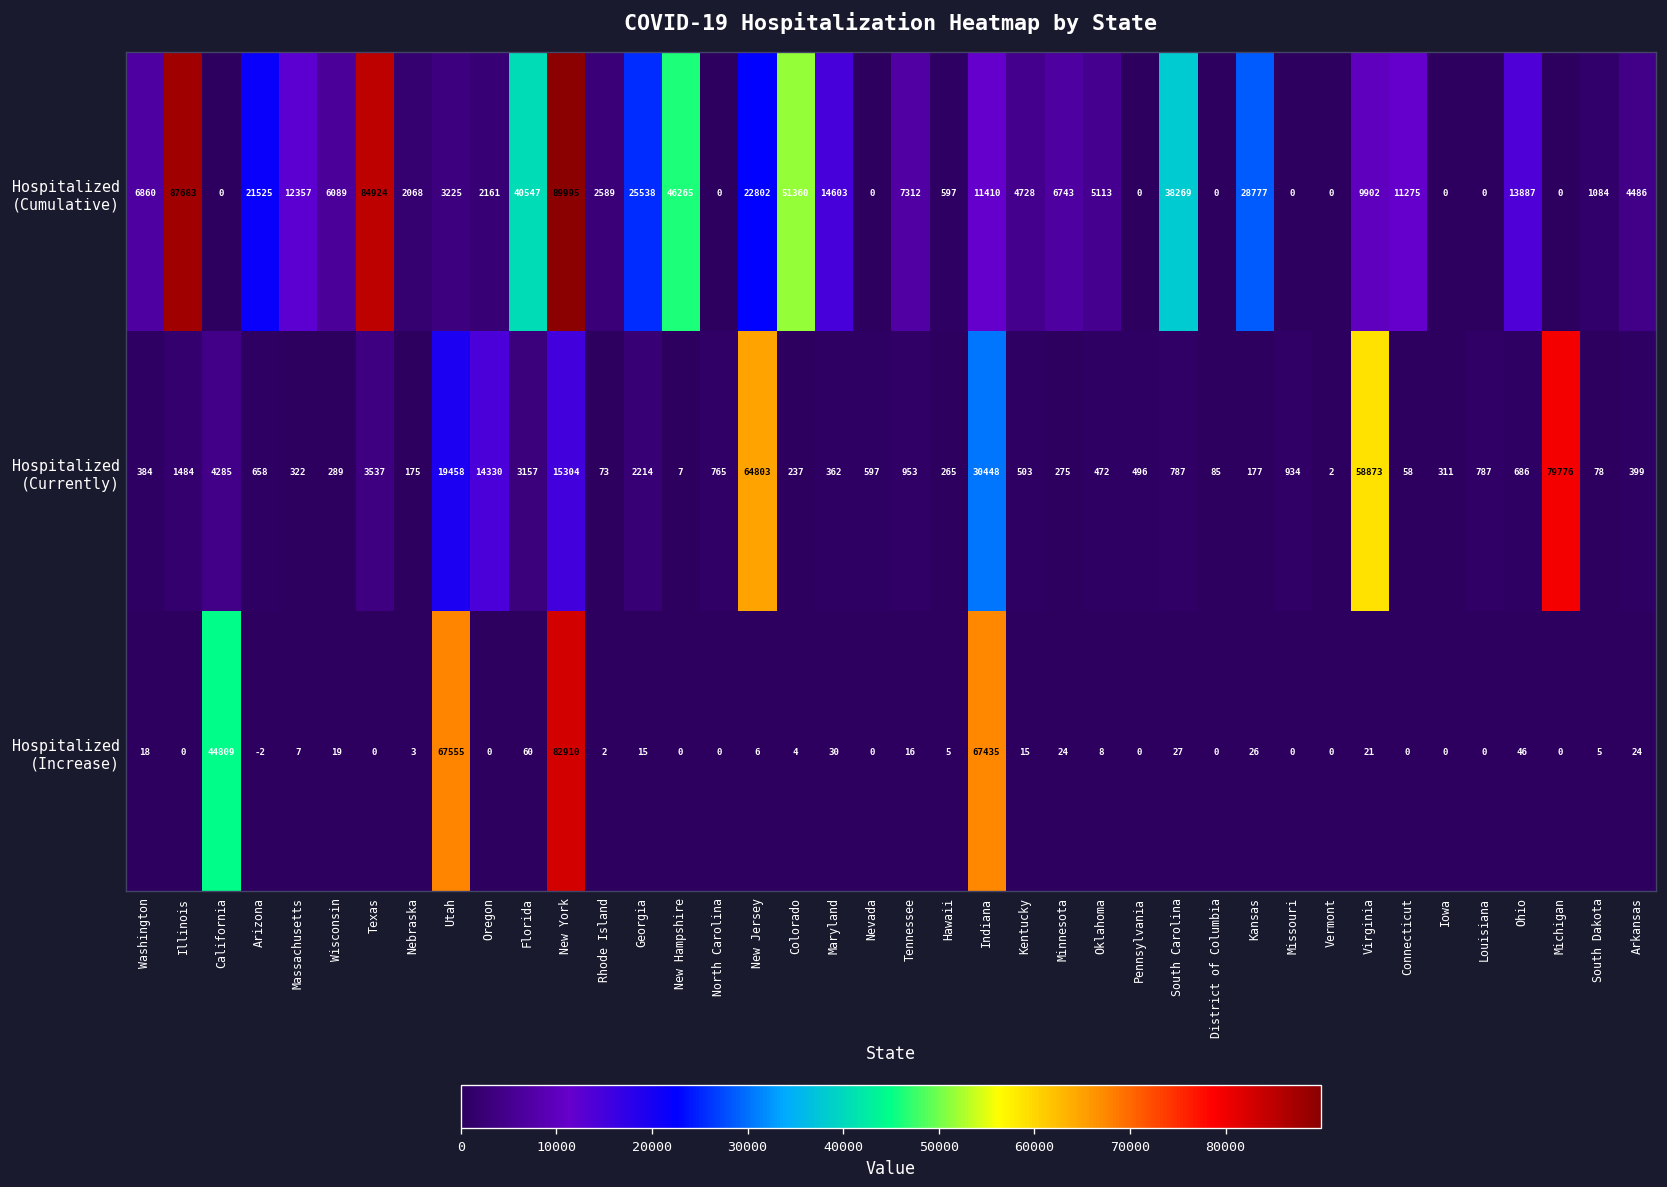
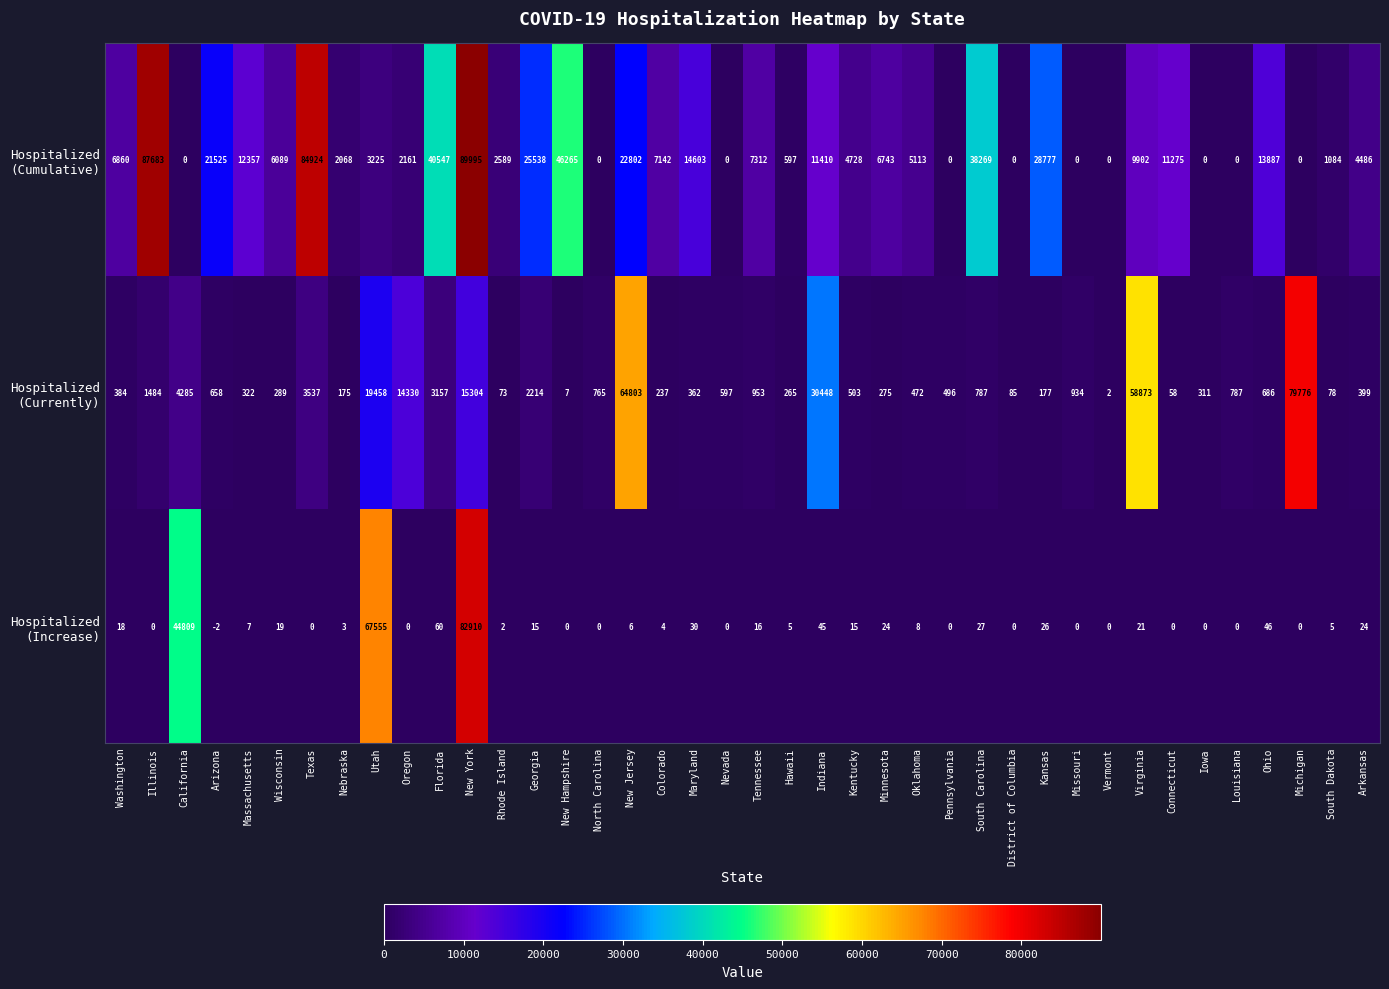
  {
    "Hospitalized (Cumulative)": {
      "Washington": 6860,
      "Illinois": 87683,
      "California": 0,
      "Arizona": 21525,
      "Massachusetts": 12357,
      "Wisconsin": 6089,
      "Texas": 84924,
      "Nebraska": 2068,
      "Utah": 3225,
      "Oregon": 2161,
      "Florida": 40547,
      "New York": 89995,
      "Rhode Island": 2589,
      "Georgia": 25538,
      "New Hampshire": 46265,
      "North Carolina": 0,
      "New Jersey": 22802,
-     "Colorado": 51360,
+     "Colorado": 7142,
      "Maryland": 14603,
      "Nevada": 0,
      "Tennessee": 7312,
      "Hawaii": 597,
      "Indiana": 11410,
      "Kentucky": 4728,
      "Minnesota": 6743,
      "Oklahoma": 5113,
      "Pennsylvania": 0,
      "South Carolina": 38269,
      "District of Columbia": 0,
      "Kansas": 28777,
      "Missouri": 0,
      "Vermont": 0,
      "Virginia": 9902,
      "Connecticut": 11275,
      "Iowa": 0,
      "Louisiana": 0,
      "Ohio": 13887,
      "Michigan": 0,
      "South Dakota": 1084,
      "Arkansas": 4486
    },
    "Hospitalized (Currently)": {
      "Washington": 384,
      "Illinois": 1484,
      "California": 4285,
      "Arizona": 658,
      "Massachusetts": 322,
      "Wisconsin": 289,
      "Texas": 3537,
      "Nebraska": 175,
      "Utah": 19458,
      "Oregon": 14330,
      "Florida": 3157,
      "New York": 15304,
      "Rhode Island": 73,
      "Georgia": 2214,
      "New Hampshire": 7,
      "North Carolina": 765,
      "New Jersey": 64803,
      "Colorado": 237,
      "Maryland": 362,
      "Nevada": 597,
      "Tennessee": 953,
      "Hawaii": 265,
      "Indiana": 30448,
      "Kentucky": 503,
      "Minnesota": 275,
      "Oklahoma": 472,
      "Pennsylvania": 496,
      "South Carolina": 787,
      "District of Columbia": 85,
      "Kansas": 177,
      "Missouri": 934,
      "Vermont": 2,
      "Virginia": 58873,
      "Connecticut": 58,
      "Iowa": 311,
      "Louisiana": 787,
      "Ohio": 686,
      "Michigan": 79776,
      "South Dakota": 78,
      "Arkansas": 399
    },
    "Hospitalized (Increase)": {
      "Washington": 18,
      "Illinois": 0,
      "California": 44809,
      "Arizona": -2,
      "Massachusetts": 7,
      "Wisconsin": 19,
      "Texas": 0,
      "Nebraska": 3,
      "Utah": 67555,
      "Oregon": 0,
      "Florida": 60,
      "New York": 82910,
      "Rhode Island": 2,
      "Georgia": 15,
      "New Hampshire": 0,
      "North Carolina": 0,
      "New Jersey": 6,
      "Colorado": 4,
      "Maryland": 30,
      "Nevada": 0,
      "Tennessee": 16,
      "Hawaii": 5,
-     "Indiana": 67435,
+     "Indiana": 45,
      "Kentucky": 15,
      "Minnesota": 24,
      "Oklahoma": 8,
      "Pennsylvania": 0,
      "South Carolina": 27,
      "District of Columbia": 0,
      "Kansas": 26,
      "Missouri": 0,
      "Vermont": 0,
      "Virginia": 21,
      "Connecticut": 0,
      "Iowa": 0,
      "Louisiana": 0,
      "Ohio": 46,
      "Michigan": 0,
      "South Dakota": 5,
      "Arkansas": 24
    }
  }
